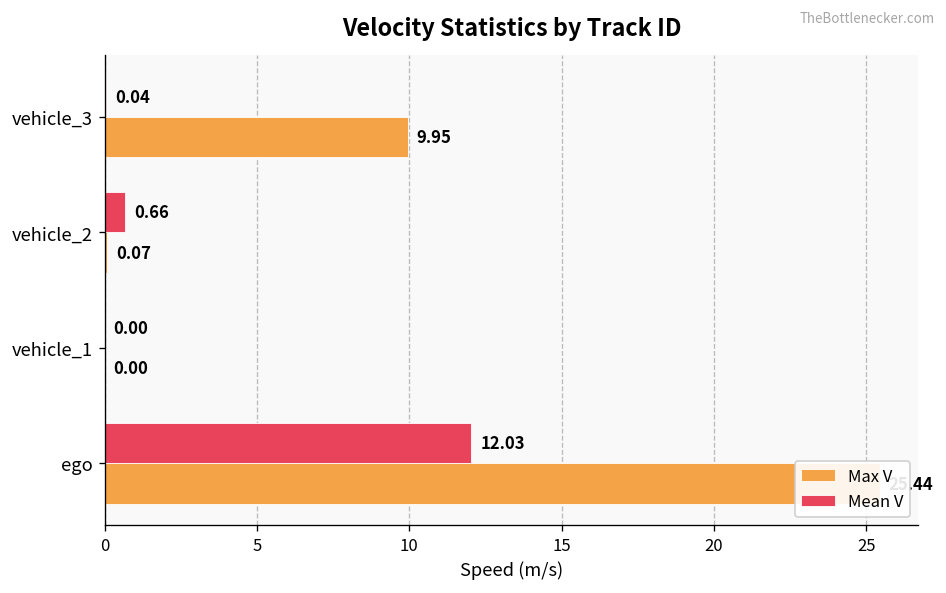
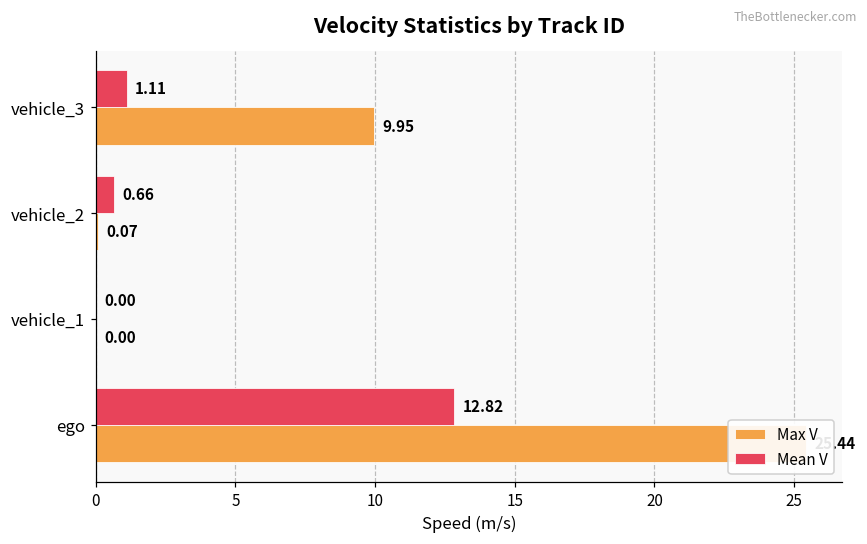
  {
    "Max V": {
      "vehicle_3": 9.95,
      "vehicle_2": 0.07,
      "vehicle_1": 0.00
    },
    "Mean V": {
-     "vehicle_3": 0.04,
+     "vehicle_3": 1.11,
      "vehicle_2": 0.66,
      "vehicle_1": 0.00,
-     "ego": 12.03
+     "ego": 12.82
    }
  }
